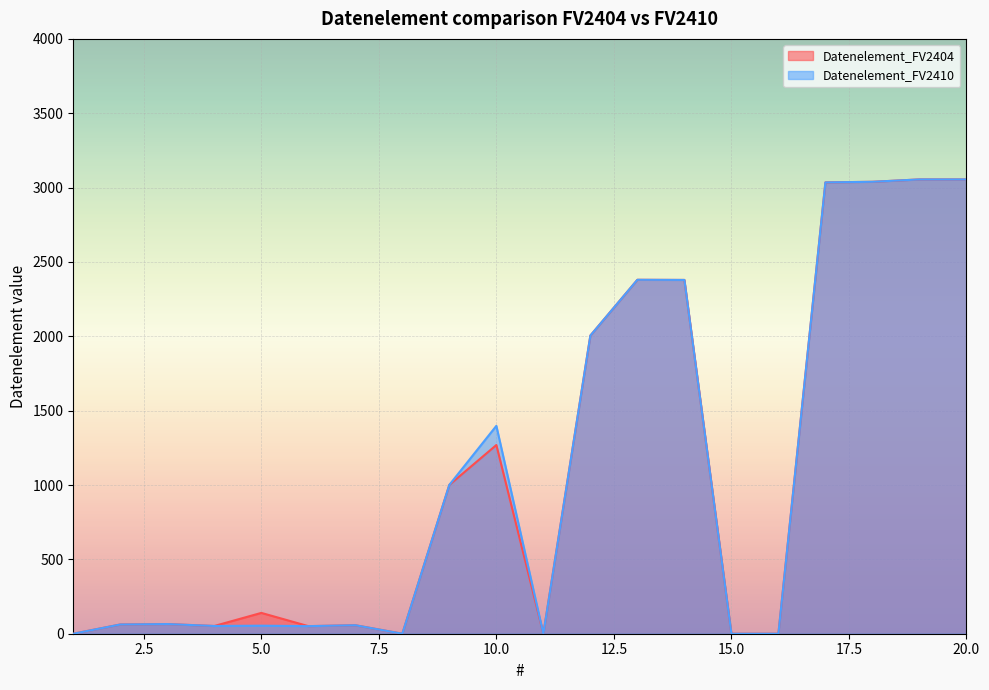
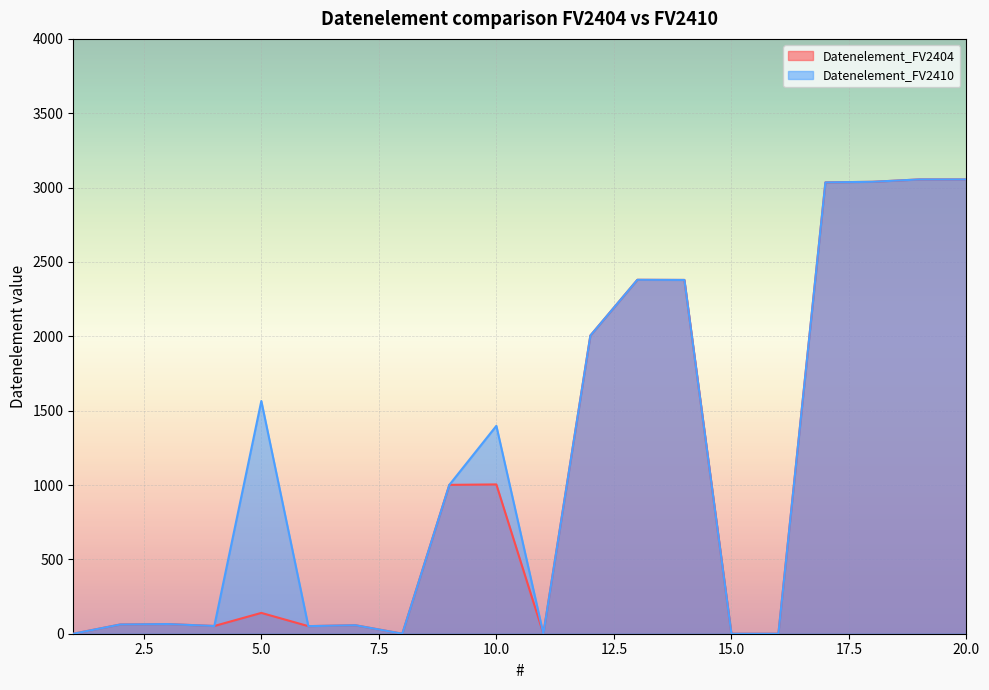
  {
    "Datenelement_FV2404": {
      "5.0": 140,
-     "10.0": 1270
+     "10.0": 1000
    },
    "Datenelement_FV2410": {
-     "5.0": 50,
+     "5.0": 1570,
      "10.0": 1400
    }
  }
